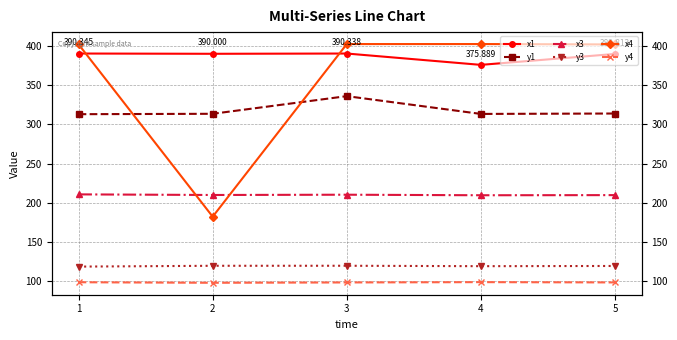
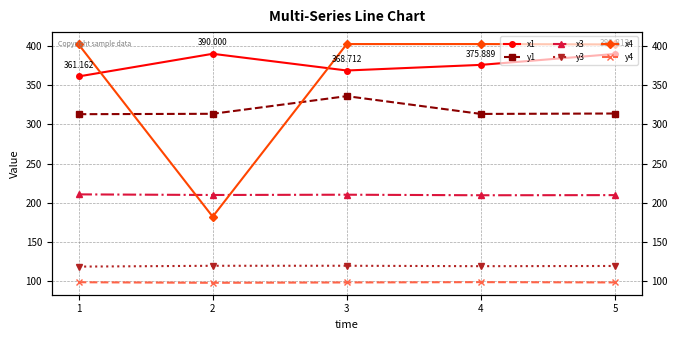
  {
    "x1": {
-     "1": 390.345,
+     "1": 361.162,
      "2": 390.000,
-     "3": 390.338,
+     "3": 368.712,
      "4": 375.889
    },
    "y1": {
      "1": 310,
      "2": 310,
      "3": 340,
      "4": 310,
      "5": 310
    },
    "x4": {
      "1": 400,
      "2": 180,
      "3": 400
    },
    "y4": {
      "1": 100,
      "2": 100,
      "3": 100,
      "4": 100,
      "5": 100
    }
  }
